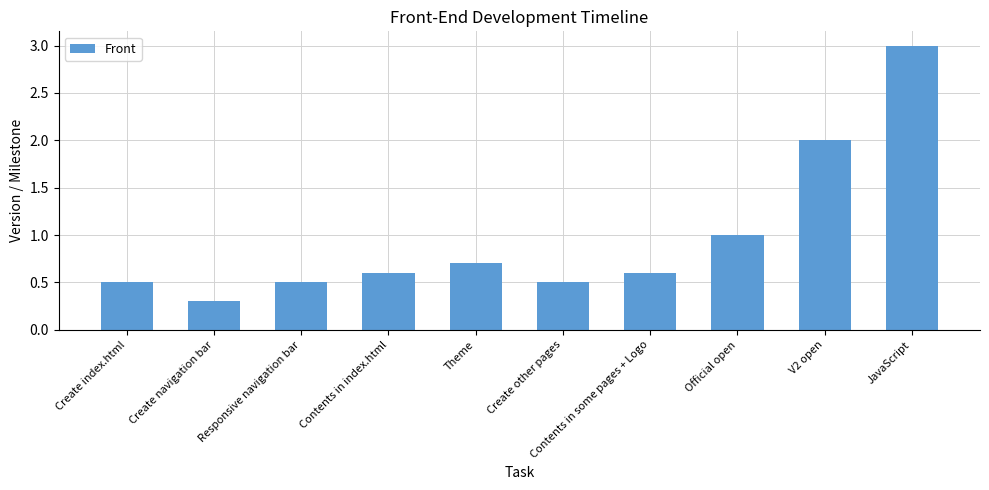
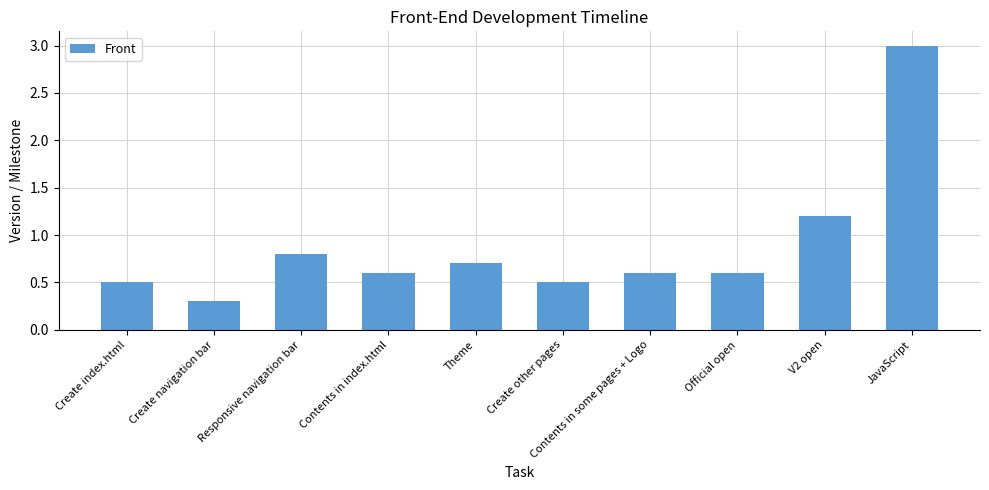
  {
    "Create index.html": 0.5,
    "Create navigation bar": 0.3,
-   "Responsive navigation bar": 0.5,
+   "Responsive navigation bar": 0.8,
    "Contents in index.html": 0.6,
    "Theme": 0.7,
    "Create other pages": 0.5,
    "Contents in some pages + Logo": 0.6,
-   "Official open": 1.0,
-   "V2 open": 2.0,
+   "Official open": 0.6,
+   "V2 open": 1.2,
    "JavaScript": 3.0
  }
